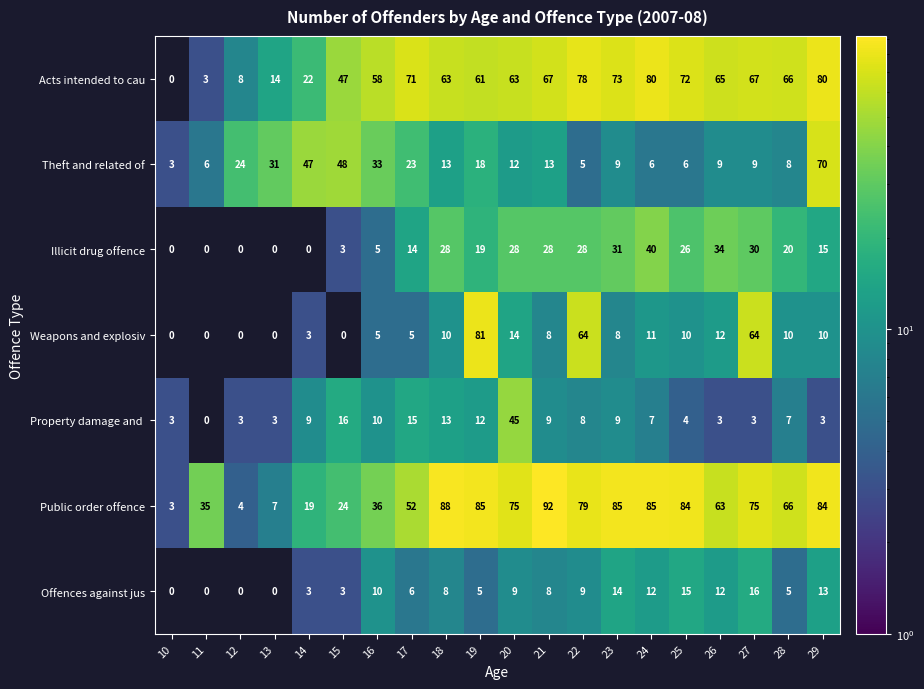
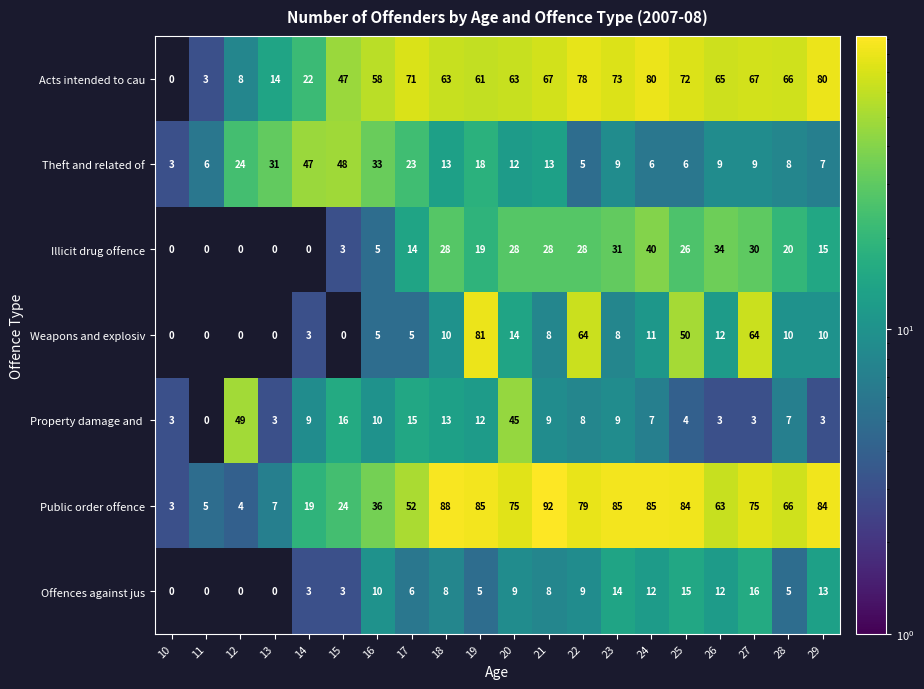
  {
    "Acts intended to cau": {
      "10": 0,
      "11": 3,
      "12": 8,
      "13": 14,
      "14": 22,
      "15": 47,
      "16": 58,
      "17": 71,
      "18": 63,
      "19": 61,
      "20": 63,
      "21": 67,
      "22": 78,
      "23": 73,
      "24": 80,
      "25": 72,
      "26": 65,
      "27": 67,
      "28": 66,
      "29": 80
    },
    "Theft and related of": {
      "10": 3,
      "11": 6,
      "12": 24,
      "13": 31,
      "14": 47,
      "15": 48,
      "16": 33,
      "17": 23,
      "18": 13,
      "19": 18,
      "20": 12,
      "21": 13,
      "22": 5,
      "23": 9,
      "24": 6,
      "25": 6,
      "26": 9,
      "27": 9,
      "28": 8,
-     "29": 70
+     "29": 7
    },
    "Illicit drug offence": {
      "10": 0,
      "11": 0,
      "12": 0,
      "13": 0,
      "14": 0,
      "15": 3,
      "16": 5,
      "17": 14,
      "18": 28,
      "19": 19,
      "20": 28,
      "21": 28,
      "22": 28,
      "23": 31,
      "24": 40,
      "25": 26,
      "26": 34,
      "27": 30,
      "28": 20,
      "29": 15
    },
    "Weapons and explosiv": {
      "10": 0,
      "11": 0,
      "12": 0,
      "13": 0,
      "14": 3,
      "15": 0,
      "16": 5,
      "17": 5,
      "18": 10,
      "19": 81,
      "20": 14,
      "21": 8,
      "22": 64,
      "23": 8,
      "24": 11,
-     "25": 10,
+     "25": 50,
      "26": 12,
      "27": 64,
      "28": 10,
      "29": 10
    },
    "Property damage and": {
      "10": 3,
      "11": 0,
-     "12": 3,
+     "12": 49,
      "13": 3,
      "14": 9,
      "15": 16,
      "16": 10,
      "17": 15,
      "18": 13,
      "19": 12,
      "20": 45,
      "21": 9,
      "22": 8,
      "23": 9,
      "24": 7,
      "25": 4,
      "26": 3,
      "27": 3,
      "28": 7,
      "29": 3
    },
    "Public order offence": {
      "10": 3,
-     "11": 35,
+     "11": 5,
      "12": 4,
      "13": 7,
      "14": 19,
      "15": 24,
      "16": 36,
      "17": 52,
      "18": 88,
      "19": 85,
      "20": 75,
      "21": 92,
      "22": 79,
      "23": 85,
      "24": 85,
      "25": 84,
      "26": 63,
      "27": 75,
      "28": 66,
      "29": 84
    },
    "Offences against jus": {
      "10": 0,
      "11": 0,
      "12": 0,
      "13": 0,
      "14": 3,
      "15": 3,
      "16": 10,
      "17": 6,
      "18": 8,
      "19": 5,
      "20": 9,
      "21": 8,
      "22": 9,
      "23": 14,
      "24": 12,
      "25": 15,
      "26": 12,
      "27": 16,
      "28": 5,
      "29": 13
    }
  }
